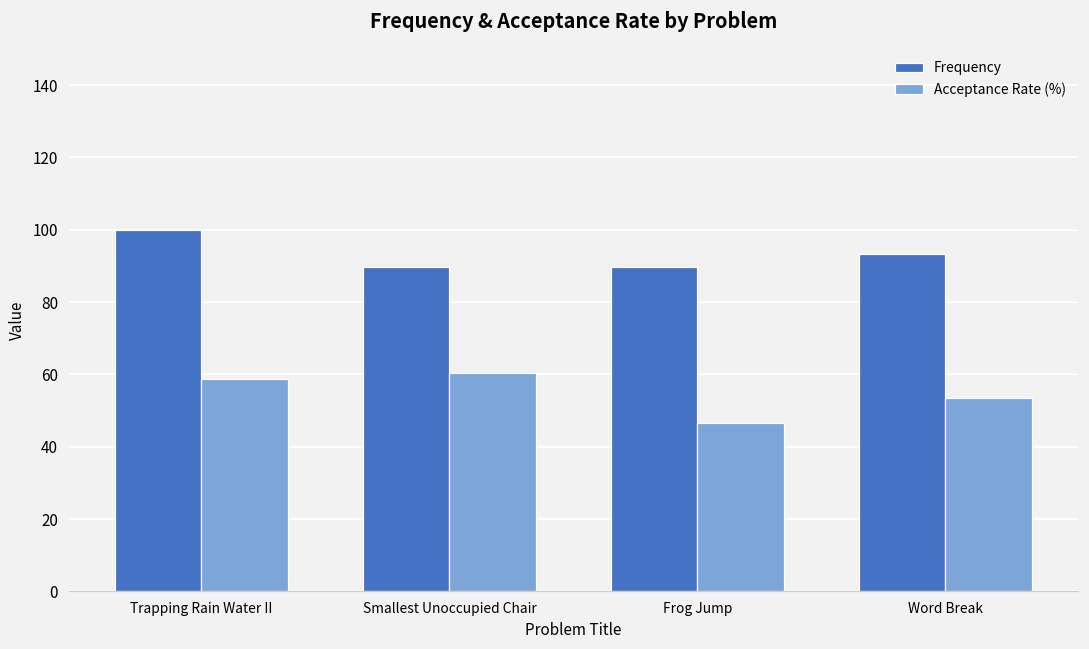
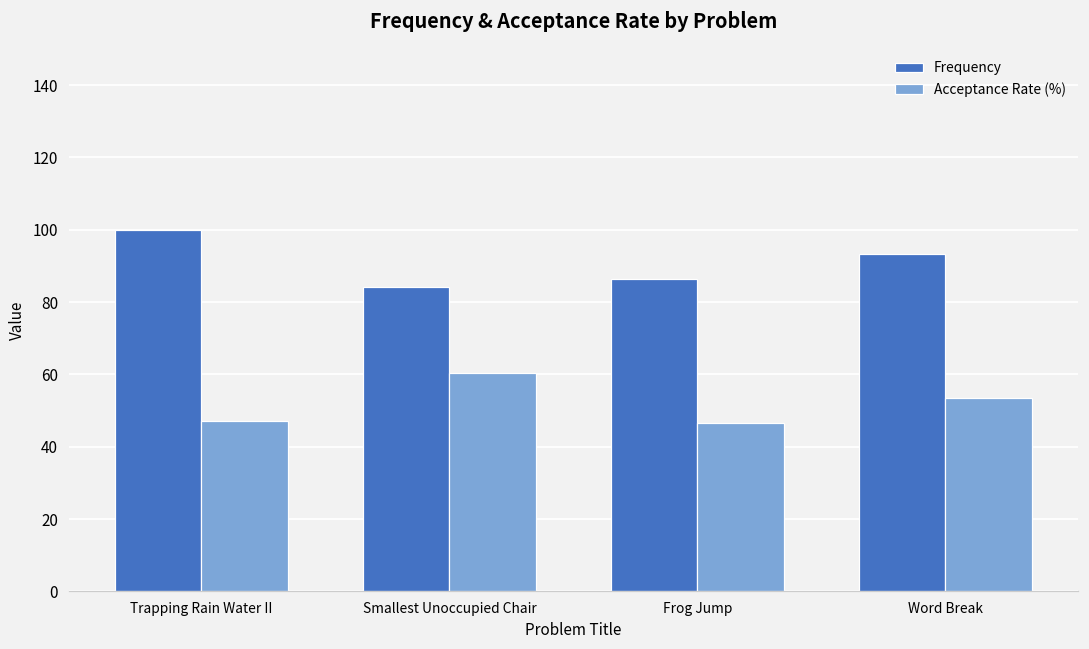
  {
    "Frequency": {
      "Trapping Rain Water II": 100,
-     "Smallest Unoccupied Chair": 90,
-     "Frog Jump": 90,
+     "Smallest Unoccupied Chair": 84,
+     "Frog Jump": 87,
      "Word Break": 93
    },
    "Acceptance Rate (%)": {
-     "Trapping Rain Water II": 59,
+     "Trapping Rain Water II": 47,
      "Smallest Unoccupied Chair": 60,
      "Frog Jump": 47,
      "Word Break": 53
    }
  }
